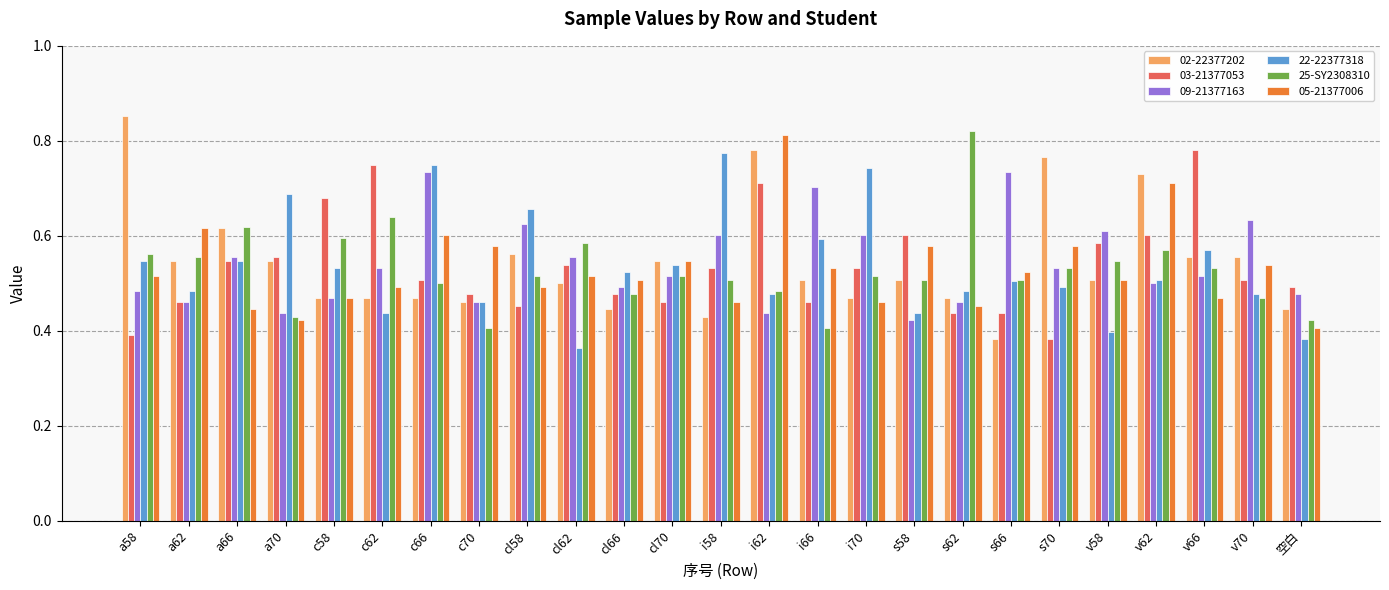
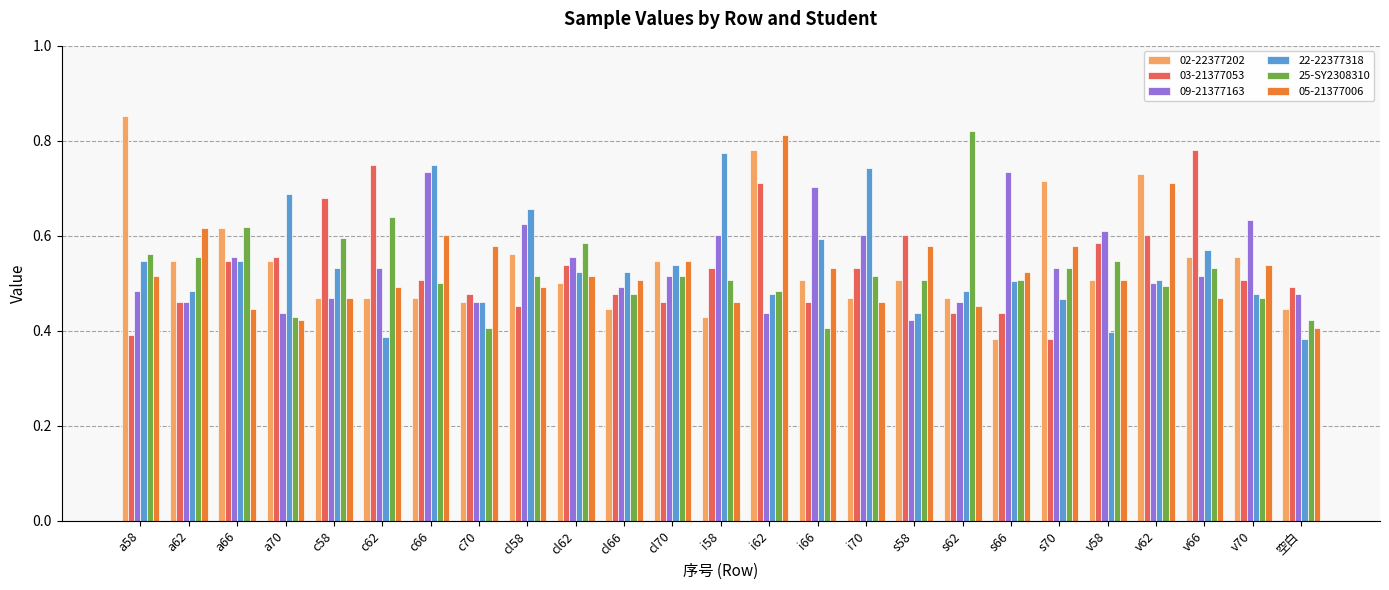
  {
    "02-22377202": {
      "a58": 0.85,
      "a62": 0.55,
      "a66": 0.62,
      "a70": 0.55,
      "c58": 0.47,
      "c62": 0.47,
      "c66": 0.47,
      "c70": 0.46,
      "cl58": 0.56,
      "cl62": 0.50,
      "cl66": 0.45,
      "cl70": 0.55,
      "i58": 0.43,
      "i62": 0.78,
      "i66": 0.51,
      "i70": 0.47,
      "s58": 0.51,
      "s62": 0.47,
      "s66": 0.38,
-     "s70": 0.77,
+     "s70": 0.71,
      "v58": 0.51,
      "v62": 0.73,
      "v66": 0.55,
      "v70": 0.55,
      "空白": 0.45
    },
    "09-21377163": {
      "a58": 0.48,
      "a62": 0.46,
      "a66": 0.55,
      "a70": 0.44,
      "c58": 0.47,
      "c62": 0.53,
      "c66": 0.73,
      "c70": 0.46,
      "cl58": 0.63,
      "cl62": 0.55,
      "cl66": 0.49,
      "cl70": 0.52,
      "i58": 0.60,
      "i62": 0.44,
      "i66": 0.70,
      "i70": 0.60,
      "s58": 0.42,
      "s62": 0.46,
      "s66": 0.73,
      "s70": 0.53,
      "v58": 0.61,
      "v62": 0.50,
      "v66": 0.52,
      "v70": 0.63,
      "空白": 0.48
    },
    "22-22377318": {
      "a58": 0.55,
      "a62": 0.48,
      "a66": 0.55,
      "a70": 0.69,
      "c58": 0.53,
-     "c62": 0.44,
+     "c62": 0.39,
      "c66": 0.75,
      "c70": 0.46,
      "cl58": 0.66,
-     "cl62": 0.36,
+     "cl62": 0.52,
      "cl66": 0.52,
      "cl70": 0.54,
      "i58": 0.77,
      "i62": 0.48,
      "i66": 0.59,
      "i70": 0.74,
      "s58": 0.44,
      "s62": 0.48,
      "s66": 0.50,
-     "s70": 0.49,
+     "s70": 0.47,
      "v58": 0.40,
      "v62": 0.51,
      "v66": 0.57,
      "v70": 0.48,
      "空白": 0.38
    },
    "25-SY2308310": {
      "a58": 0.56,
      "a62": 0.55,
      "a66": 0.62,
      "a70": 0.43,
      "c58": 0.60,
      "c62": 0.64,
      "c66": 0.50,
      "c70": 0.41,
      "cl58": 0.52,
      "cl62": 0.59,
      "cl66": 0.48,
      "cl70": 0.52,
      "i58": 0.51,
      "i62": 0.48,
      "i66": 0.41,
      "i70": 0.52,
      "s58": 0.51,
      "s62": 0.82,
      "s66": 0.51,
      "s70": 0.53,
      "v58": 0.55,
-     "v62": 0.57,
+     "v62": 0.49,
      "v66": 0.53,
      "v70": 0.47,
      "空白": 0.42
    }
  }
